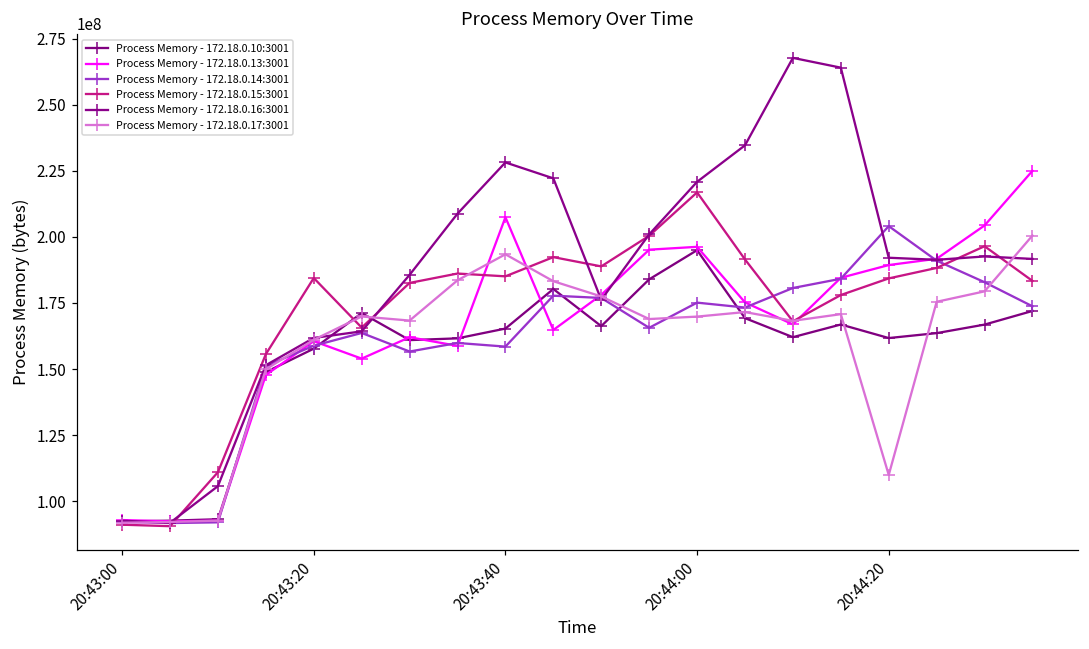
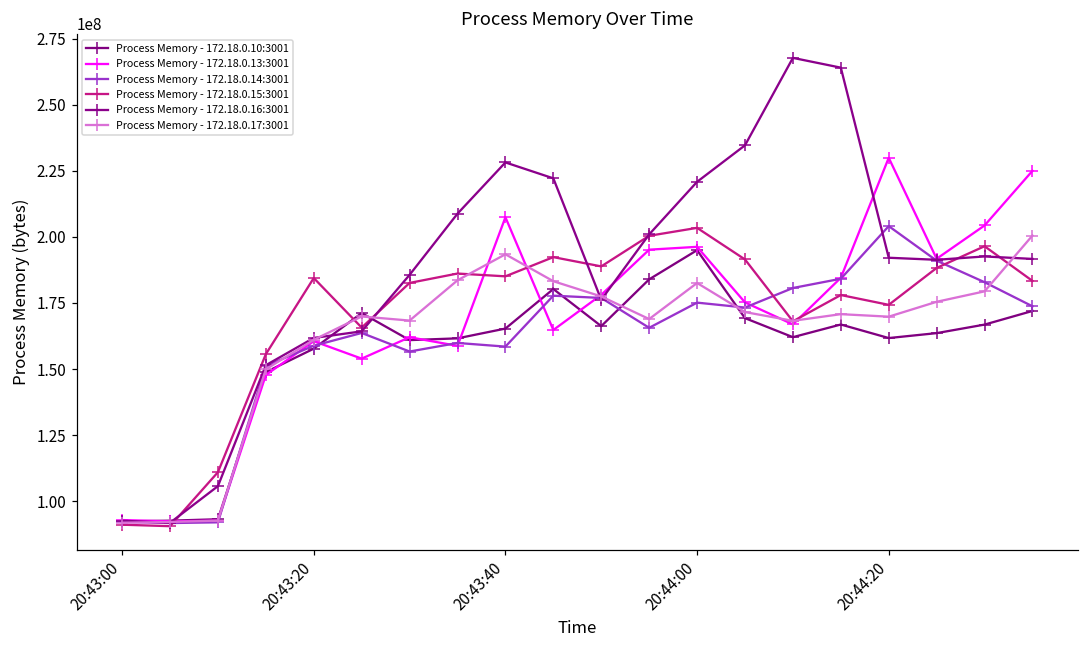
  {
    "Process Memory - 172.18.0.13:3001": {
      "20:43:40": 207000000,
      "20:44:00": 196000000,
-     "20:44:20": 189000000
+     "20:44:20": 230000000
    },
    "Process Memory - 172.18.0.14:3001": {
      "20:43:20": 159000000,
      "20:43:40": 158000000,
      "20:44:00": 175000000,
      "20:44:20": 204000000
    },
    "Process Memory - 172.18.0.15:3001": {
      "20:43:20": 184000000,
      "20:43:40": 185000000,
-     "20:44:00": 217000000,
-     "20:44:20": 184000000
+     "20:44:00": 203000000,
+     "20:44:20": 174000000
    },
    "Process Memory - 172.18.0.17:3001": {
      "20:43:40": 193000000,
-     "20:44:00": 170000000,
-     "20:44:20": 110000000
+     "20:44:00": 183000000,
+     "20:44:20": 170000000
    }
  }
